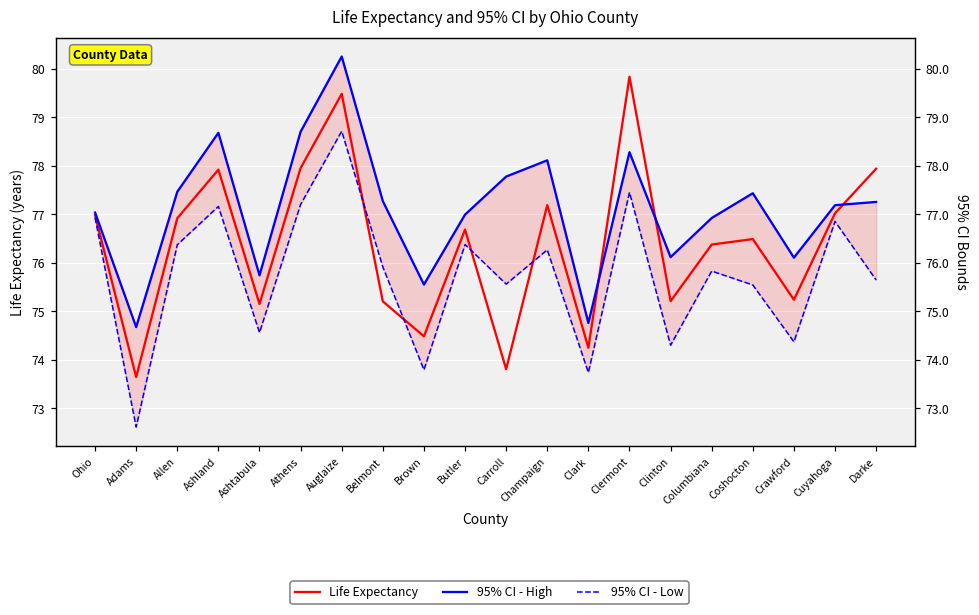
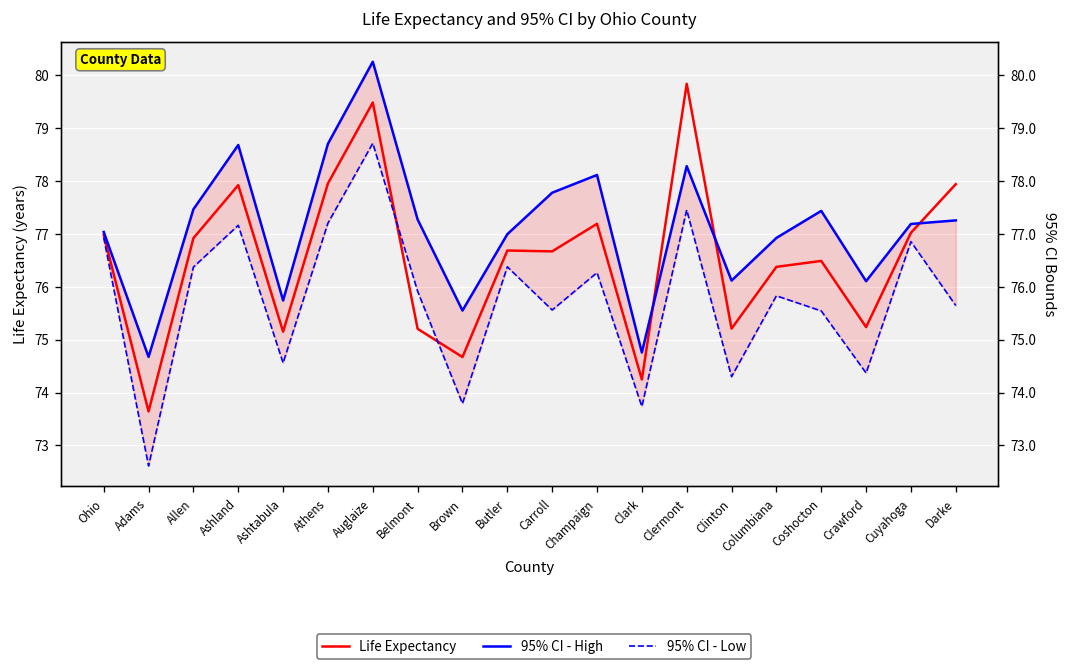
  {
    "Life Expectancy": {
      "Adams": 73.6,
      "Allen": 76.9,
      "Ashland": 77.9,
      "Ashtabula": 75.2,
      "Athens": 78.0,
      "Auglaize": 79.5,
      "Belmont": 75.2,
-     "Brown": 74.5,
+     "Brown": 74.7,
      "Butler": 76.7,
-     "Carroll": 73.8,
+     "Carroll": 76.7,
      "Champaign": 77.2,
      "Clark": 74.2,
      "Clermont": 79.8,
      "Clinton": 75.2,
      "Columbiana": 76.4,
      "Coshocton": 76.5,
      "Crawford": 75.2,
      "Cuyahoga": 77.0,
      "Darke": 77.9
    }
  }
